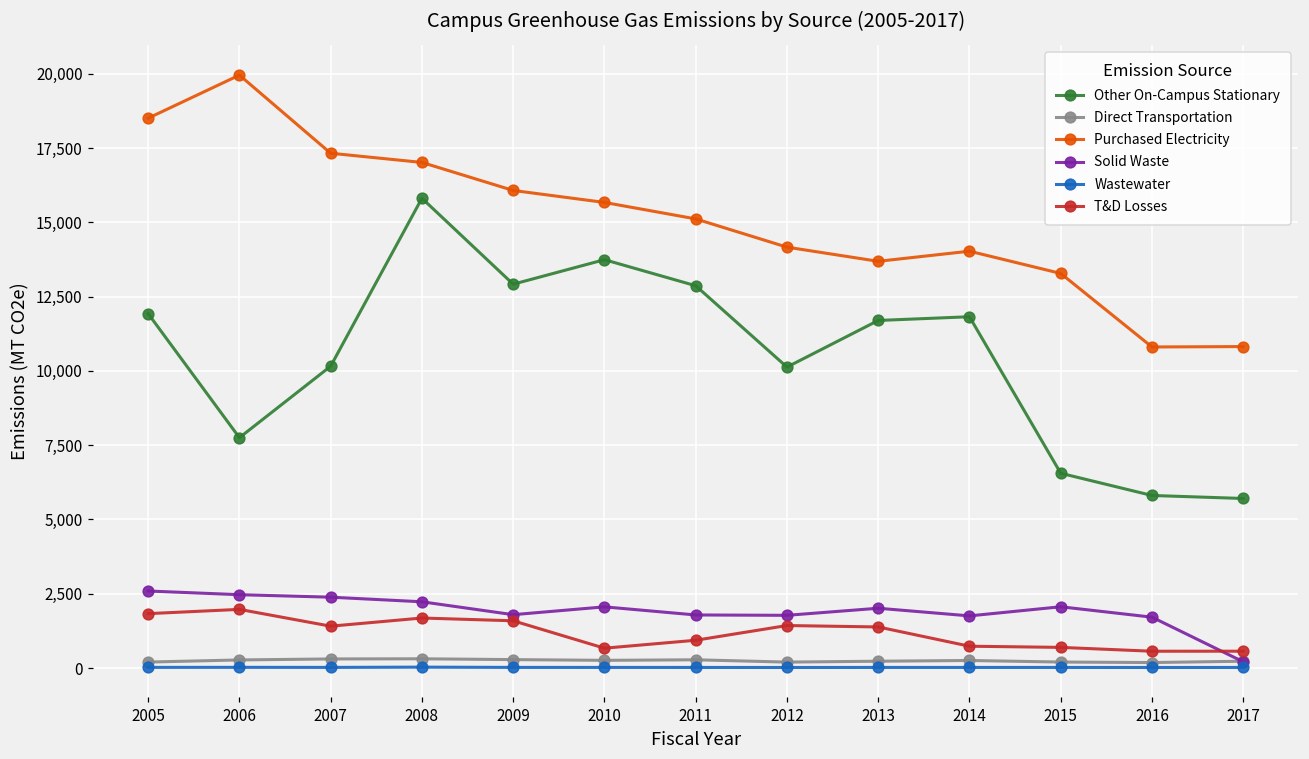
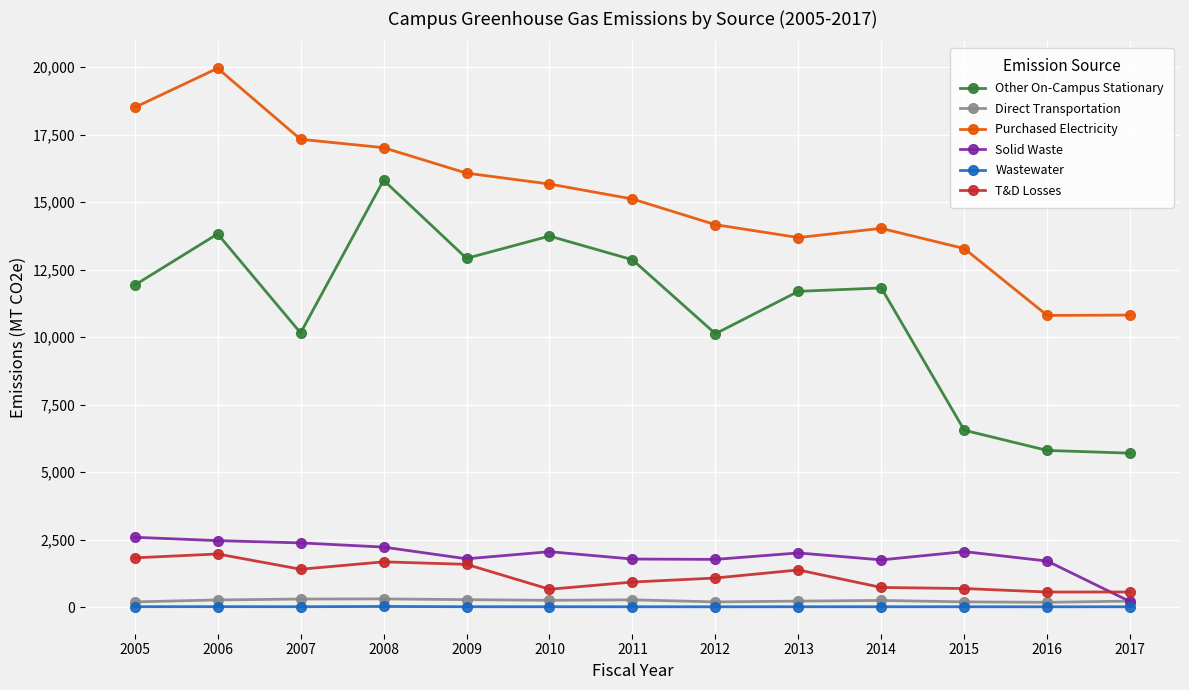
  {
    "Other On-Campus Stationary": {
      "2005": "11,900",
-     "2006": "7,800",
+     "2006": "13,800",
      "2007": "10,200",
      "2008": "15,800",
      "2009": "12,900",
      "2010": "13,700",
      "2011": "12,900",
      "2012": "10,100",
      "2013": "11,700",
      "2014": "11,800",
      "2015": "6,600",
      "2016": "5,800",
      "2017": "5,700"
    },
    "Direct Transportation": {
      "2005": "200",
      "2006": "300",
      "2007": "300",
      "2008": "300",
      "2009": "300",
      "2010": "300",
      "2011": "300",
      "2012": "200",
      "2013": "200",
      "2014": "300",
      "2015": "200",
      "2016": "200"
    },
    "Purchased Electricity": {
      "2005": "18,500",
      "2006": "20,000",
      "2007": "17,300",
      "2008": "17,000",
      "2009": "16,100",
      "2010": "15,700",
      "2011": "15,100",
      "2012": "14,200",
      "2013": "13,700",
      "2014": "14,000",
      "2015": "13,300",
      "2016": "10,800",
      "2017": "10,800"
    },
    "Solid Waste": {
      "2005": "2,600",
      "2006": "2,500",
      "2007": "2,400",
      "2008": "2,200",
      "2009": "1,800",
      "2010": "2,100",
      "2011": "1,800",
      "2012": "1,800",
      "2013": "2,000",
      "2014": "1,800",
      "2015": "2,100",
      "2016": "1,700"
    },
    "Wastewater": {
      "2005": "0",
      "2006": "0",
      "2007": "0",
      "2008": "0",
      "2009": "0",
      "2010": "0",
      "2011": "0",
      "2012": "0",
      "2013": "0",
      "2014": "0",
      "2015": "0",
      "2016": "0",
      "2017": "0"
    },
    "T&D Losses": {
      "2005": "1,800",
      "2006": "2,000",
      "2007": "1,400",
      "2008": "1,700",
      "2009": "1,600",
      "2010": "700",
      "2011": "900",
-     "2012": "1,400",
+     "2012": "1,100",
      "2013": "1,400",
      "2014": "700",
      "2015": "700",
      "2016": "600",
      "2017": "600"
    }
  }
